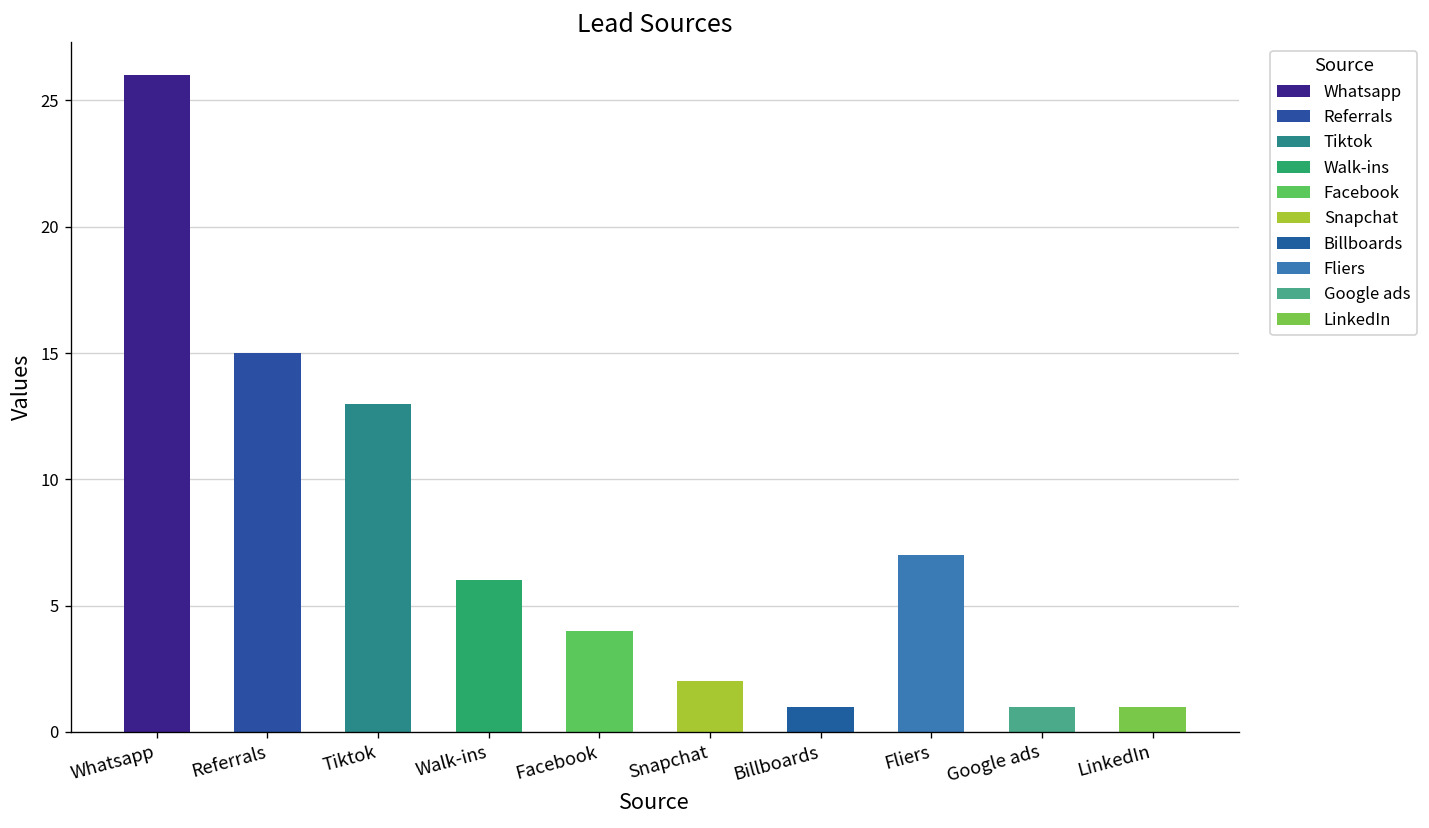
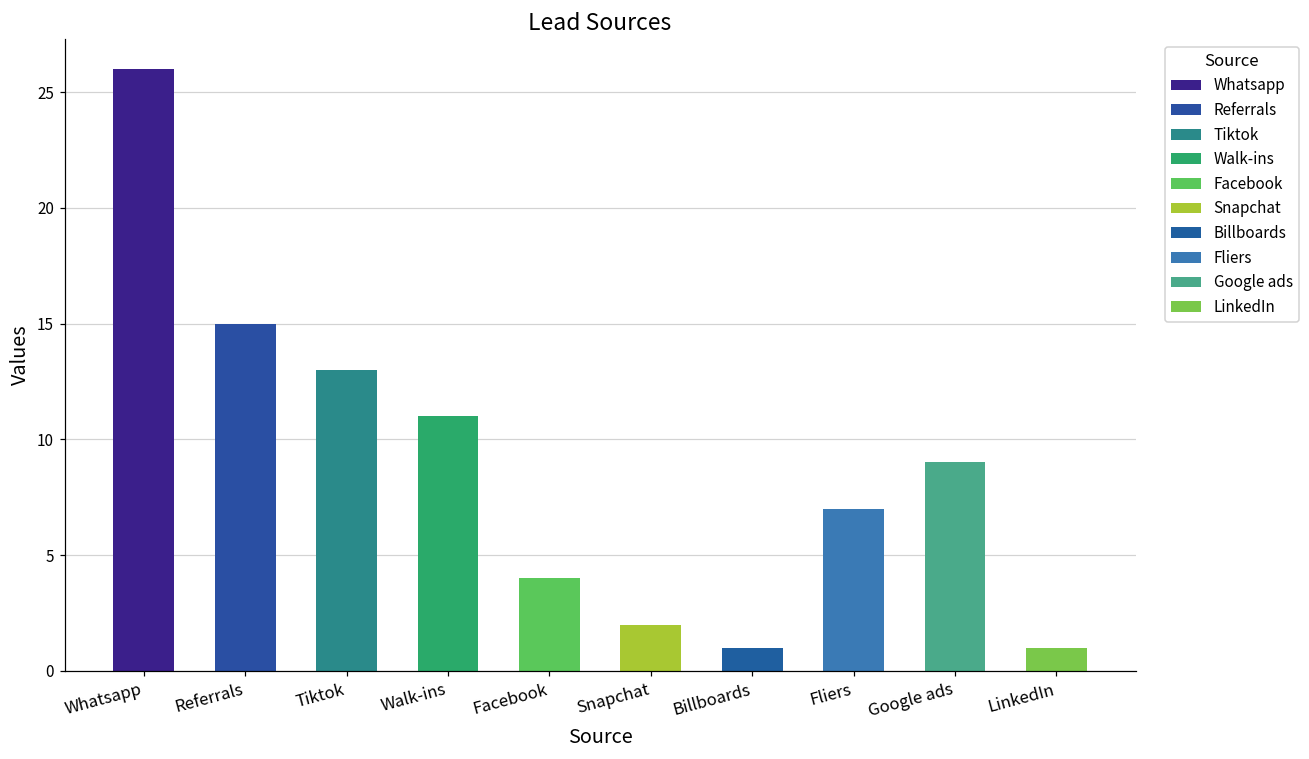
  {
    "Whatsapp": 26,
    "Referrals": 15,
    "Tiktok": 13,
-   "Walk-ins": 6,
+   "Walk-ins": 11,
    "Facebook": 4,
    "Snapchat": 2,
    "Billboards": 1,
    "Fliers": 7,
-   "Google ads": 1,
+   "Google ads": 9,
    "LinkedIn": 1
  }
